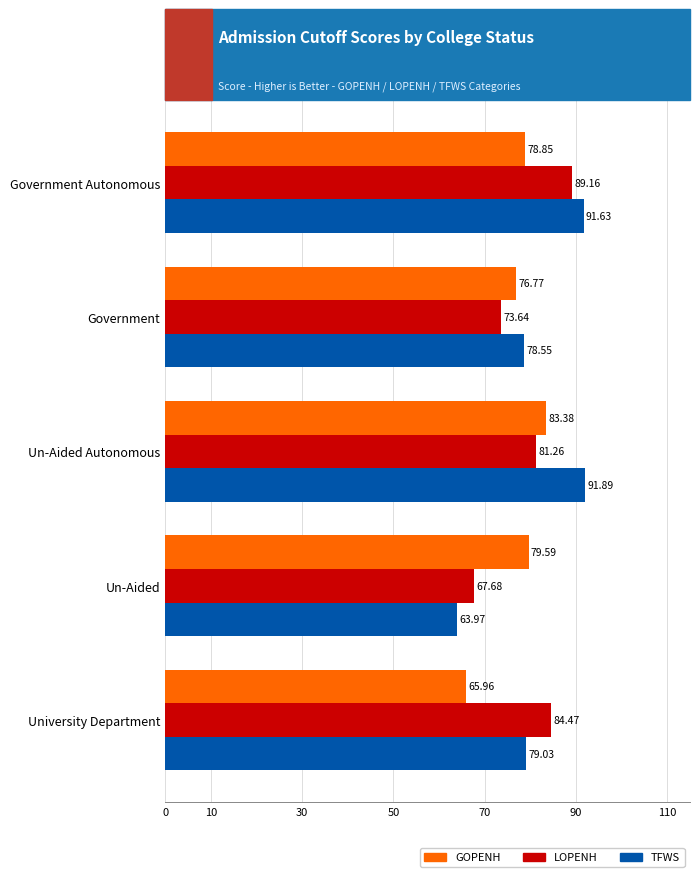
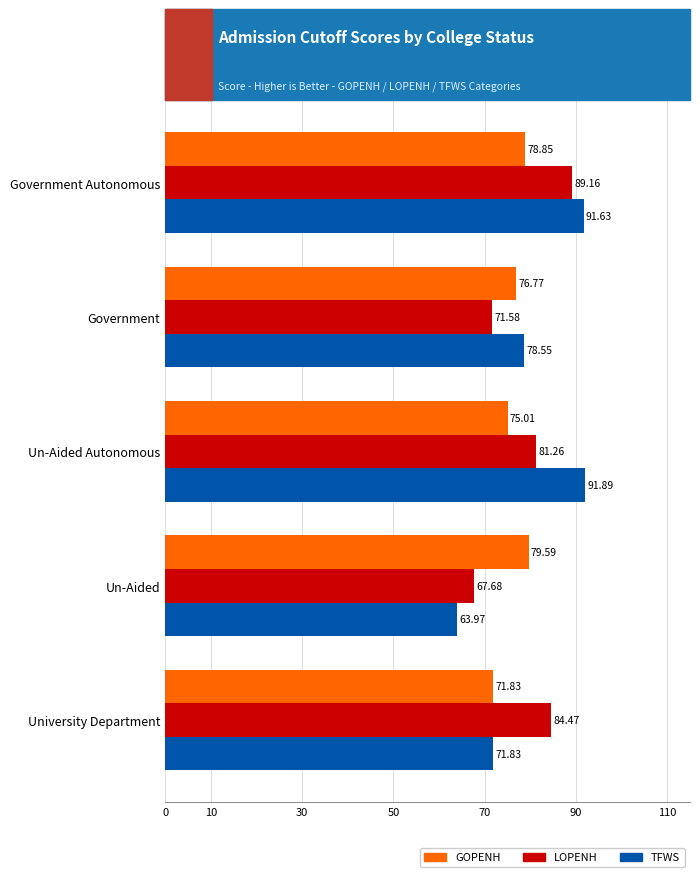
  {
    "GOPENH": {
      "Government Autonomous": 78.85,
      "Government": 76.77,
-     "Un-Aided Autonomous": 83.38,
+     "Un-Aided Autonomous": 75.01,
      "Un-Aided": 79.59,
-     "University Department": 65.96
+     "University Department": 71.83
    },
    "LOPENH": {
      "Government Autonomous": 89.16,
-     "Government": 73.64,
+     "Government": 71.58,
      "Un-Aided Autonomous": 81.26,
      "Un-Aided": 67.68,
      "University Department": 84.47
    },
    "TFWS": {
      "Government Autonomous": 91.63,
      "Government": 78.55,
      "Un-Aided Autonomous": 91.89,
      "Un-Aided": 63.97,
-     "University Department": 79.03
+     "University Department": 71.83
    }
  }
